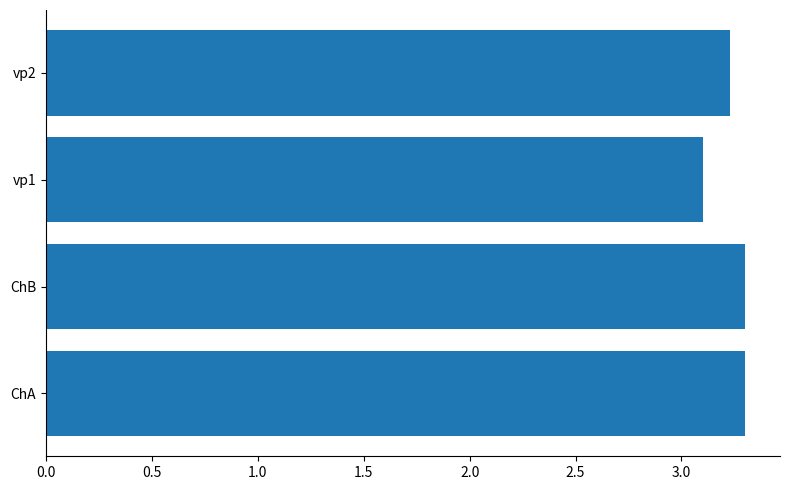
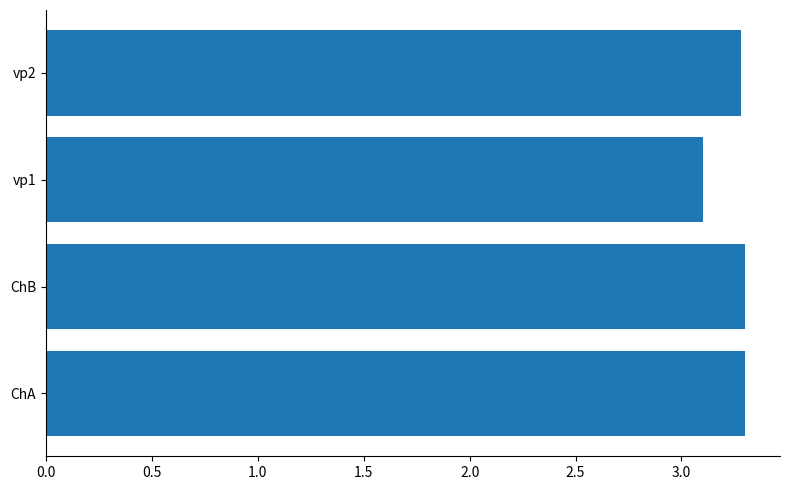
  {
-   "vp2": 3.23,
+   "vp2": 3.28,
    "vp1": 3.10,
    "ChB": 3.30,
    "ChA": 3.30
  }
